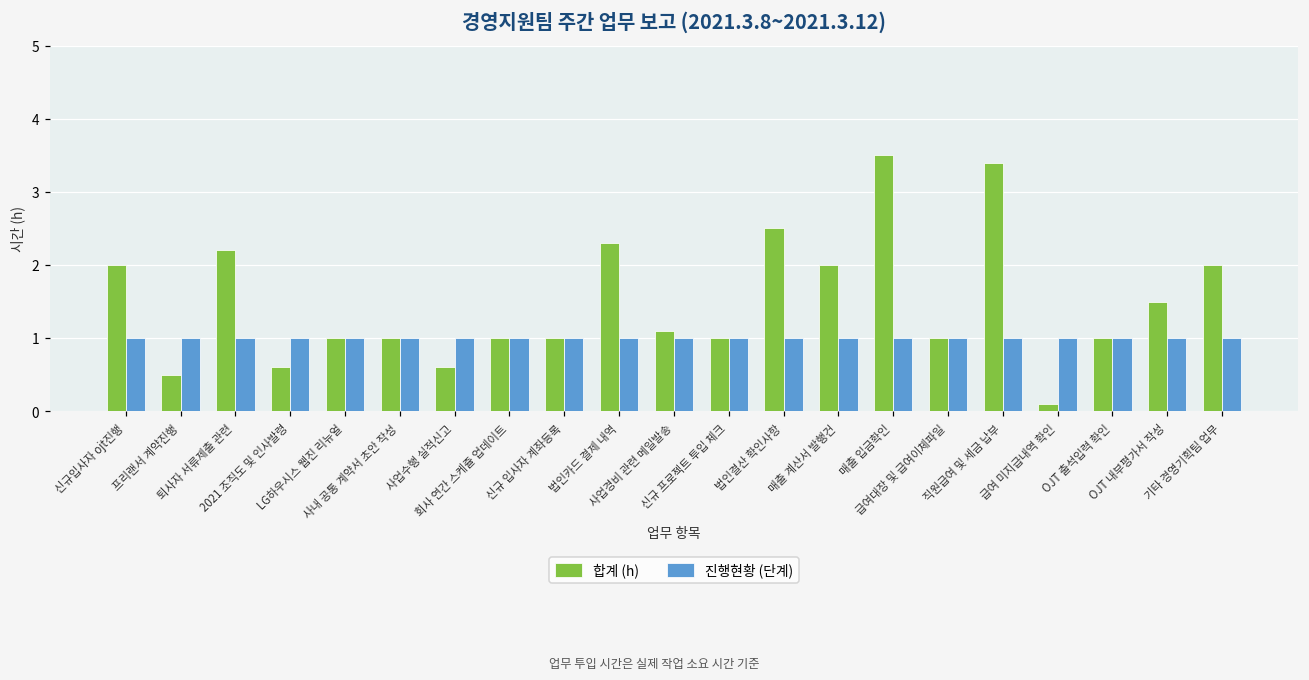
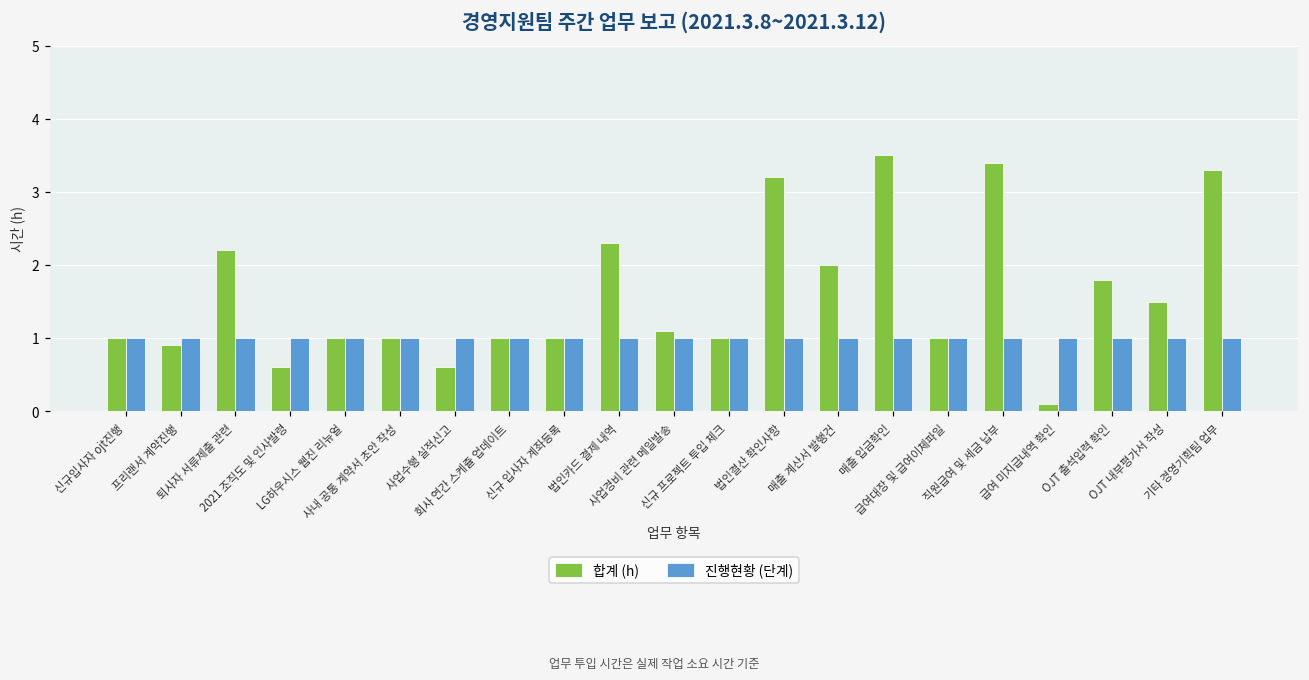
  {
    "합계 (h)": {
-     "신규입사자 ojt진행": 2,
-     "프리랜서 계약진행": 0.5,
+     "신규입사자 ojt진행": 1,
+     "프리랜서 계약진행": 0.9,
      "퇴사자 서류제출 관련": 2.2,
      "2021 조직도 및 인사발령": 0.6,
      "LG하우시스 웹진 리뉴얼": 1.0,
      "사내 공통 계약서 초안 작성": 1.0,
      "사업수행 실적신고": 0.6,
      "회사 연간 스케쥴 업데이트": 1.0,
      "신규 입사자 계좌등록": 1.0,
      "법인카드 결제 내역": 2.3,
      "사업경비 관련 메일발송": 1.1,
      "신규 프로젝트 투입 체크": 1.0,
-     "법인결산 확인사항": 2.5,
+     "법인결산 확인사항": 3.2,
      "매출 계산서 발행건": 2.0,
      "매출 입금확인": 3.5,
      "급여대장 및 급여이체파일": 1.0,
      "직원급여 및 세금 납부": 3.4,
      "급여 미지급내역 확인": 0.1,
-     "OJT 출석입력 확인": 1.0,
+     "OJT 출석입력 확인": 1.8,
      "OJT 내부평가서 작성": 1.5,
-     "기타 경영기획팀 업무": 2.0
+     "기타 경영기획팀 업무": 3.3
    },
    "진행현황 (단계)": {
      "신규입사자 ojt진행": 1.0,
      "프리랜서 계약진행": 1.0,
      "퇴사자 서류제출 관련": 1.0,
      "2021 조직도 및 인사발령": 1.0,
      "LG하우시스 웹진 리뉴얼": 1.0,
      "사내 공통 계약서 초안 작성": 1.0,
      "사업수행 실적신고": 1.0,
      "회사 연간 스케쥴 업데이트": 1.0,
      "신규 입사자 계좌등록": 1.0,
      "법인카드 결제 내역": 1.0,
      "사업경비 관련 메일발송": 1.0,
      "신규 프로젝트 투입 체크": 1.0,
      "법인결산 확인사항": 1.0,
      "매출 계산서 발행건": 1.0,
      "매출 입금확인": 1.0,
      "급여대장 및 급여이체파일": 1.0,
      "직원급여 및 세금 납부": 1.0,
      "급여 미지급내역 확인": 1.0,
      "OJT 출석입력 확인": 1.0,
      "OJT 내부평가서 작성": 1.0,
      "기타 경영기획팀 업무": 1.0
    }
  }
